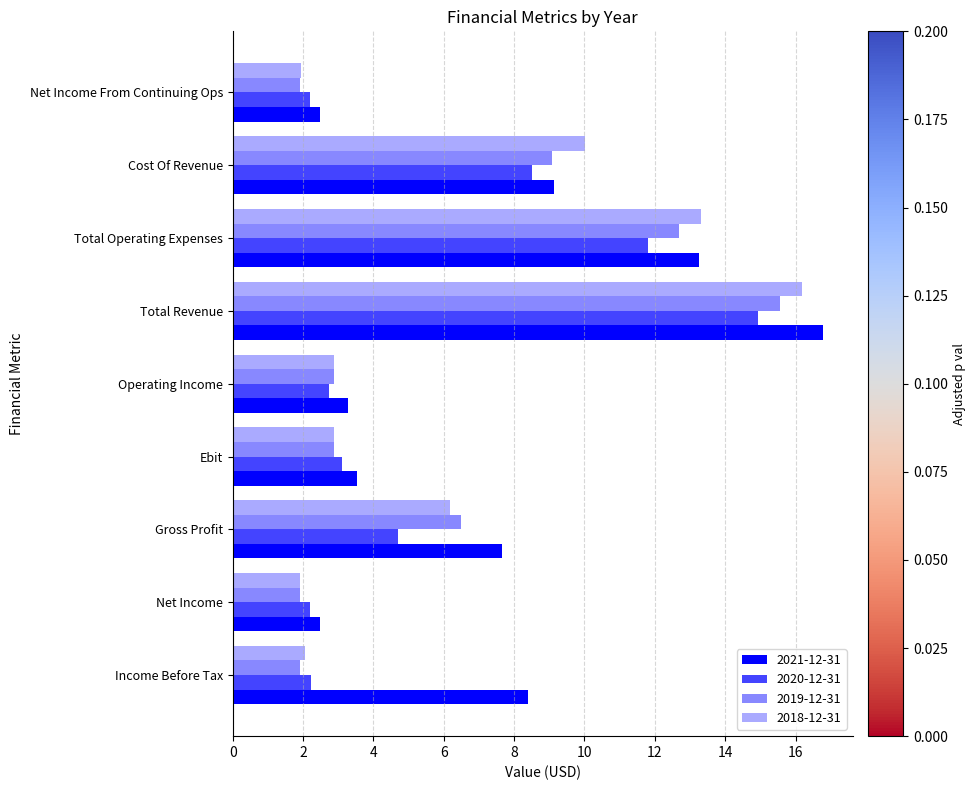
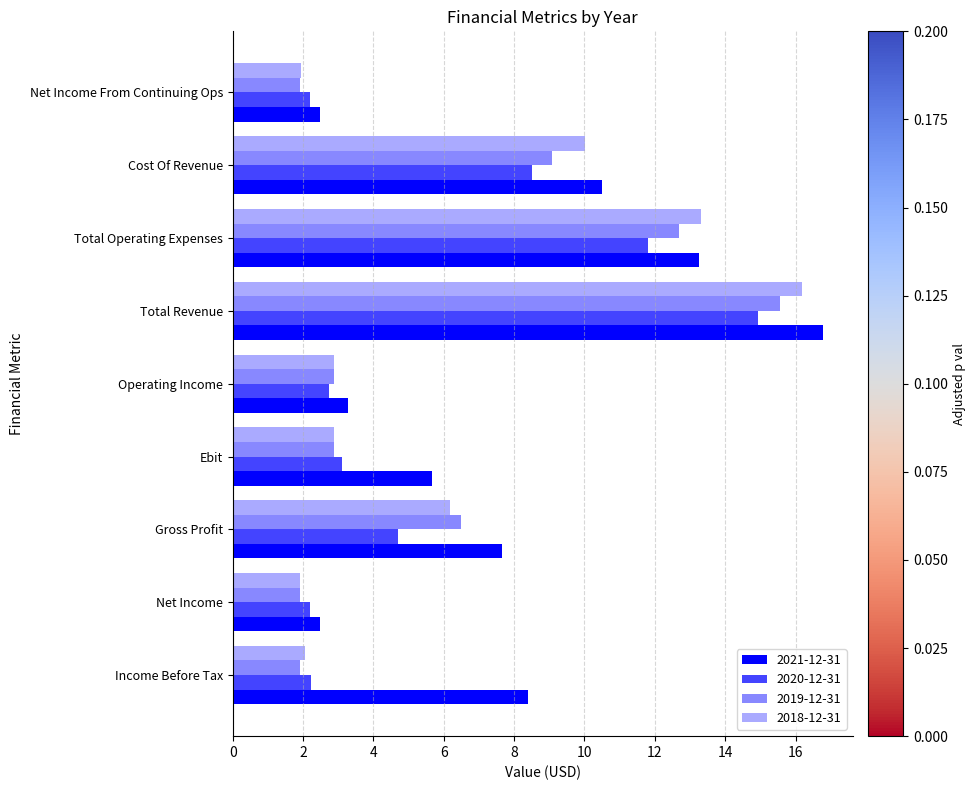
  {
    "2021-12-31": {
      "Net Income From Continuing Ops": 2.5,
-     "Cost Of Revenue": 9.1,
+     "Cost Of Revenue": 10.5,
      "Total Operating Expenses": 13.3,
      "Total Revenue": 16.8,
      "Operating Income": 3.3,
-     "Ebit": 3.5,
+     "Ebit": 5.7,
      "Gross Profit": 7.7,
      "Net Income": 2.5,
      "Income Before Tax": 8.4
    },
    "2020-12-31": {
      "Net Income From Continuing Ops": 2.2,
      "Cost Of Revenue": 8.5,
      "Total Operating Expenses": 11.8,
      "Total Revenue": 14.9,
      "Operating Income": 2.7,
      "Ebit": 3.1,
      "Gross Profit": 4.7,
      "Net Income": 2.2,
      "Income Before Tax": 2.2
    }
  }
